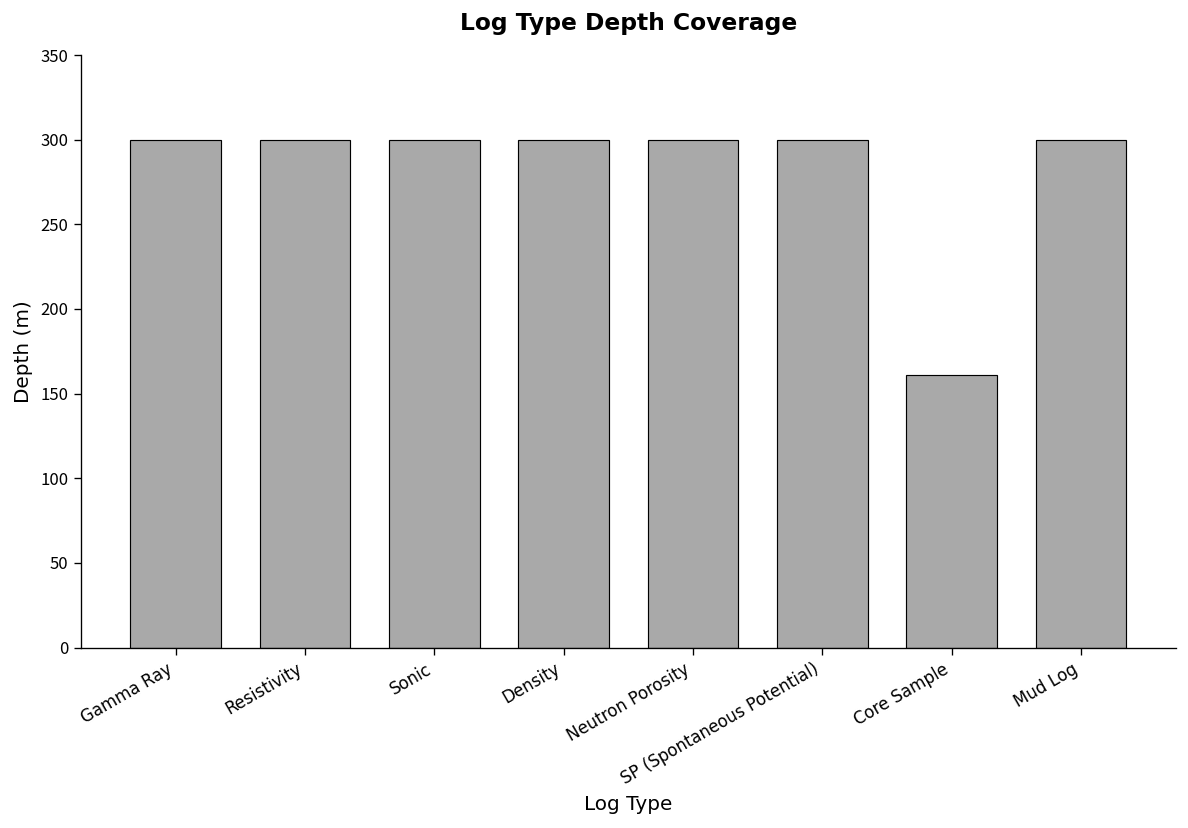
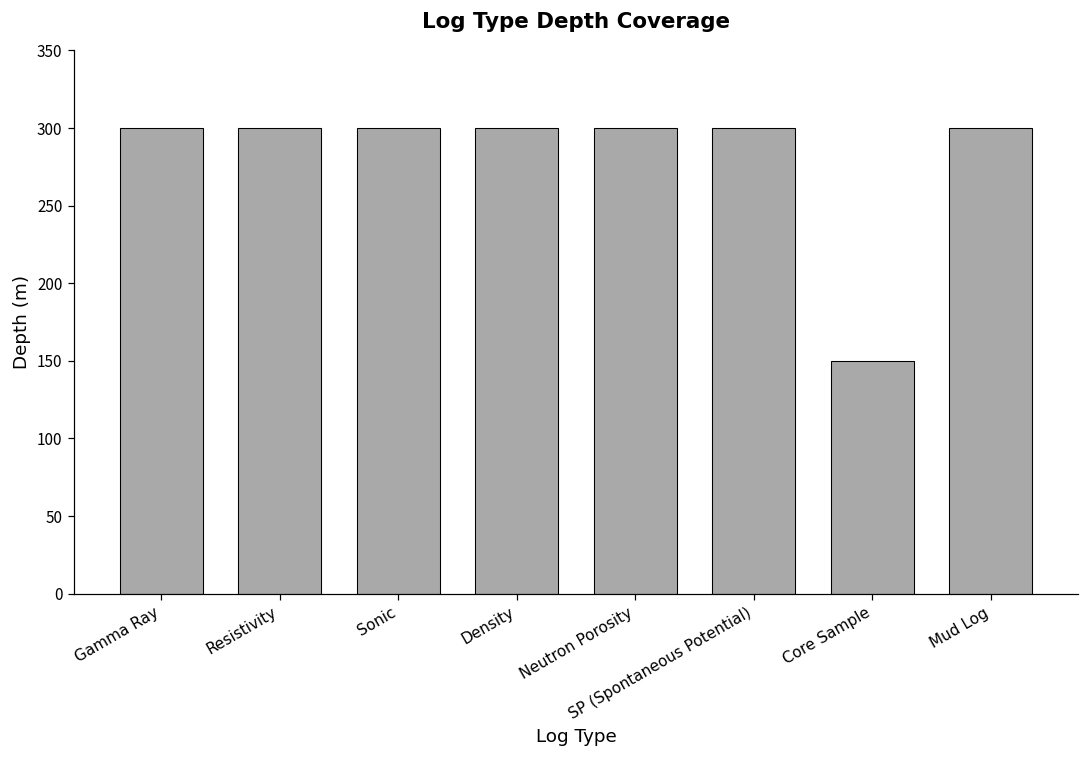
  {
    "Gamma Ray": 300,
    "Resistivity": 300,
    "Sonic": 300,
    "Density": 300,
    "Neutron Porosity": 300,
    "SP (Spontaneous Potential)": 300,
-   "Core Sample": 161,
+   "Core Sample": 150,
    "Mud Log": 300
  }
